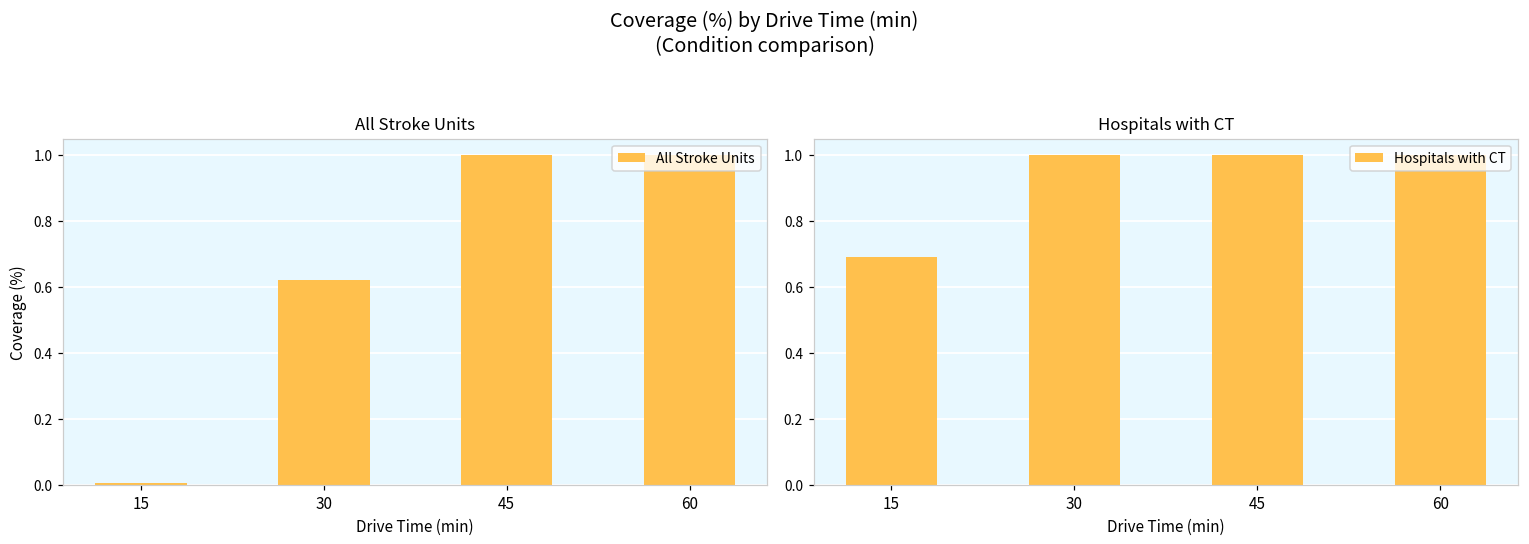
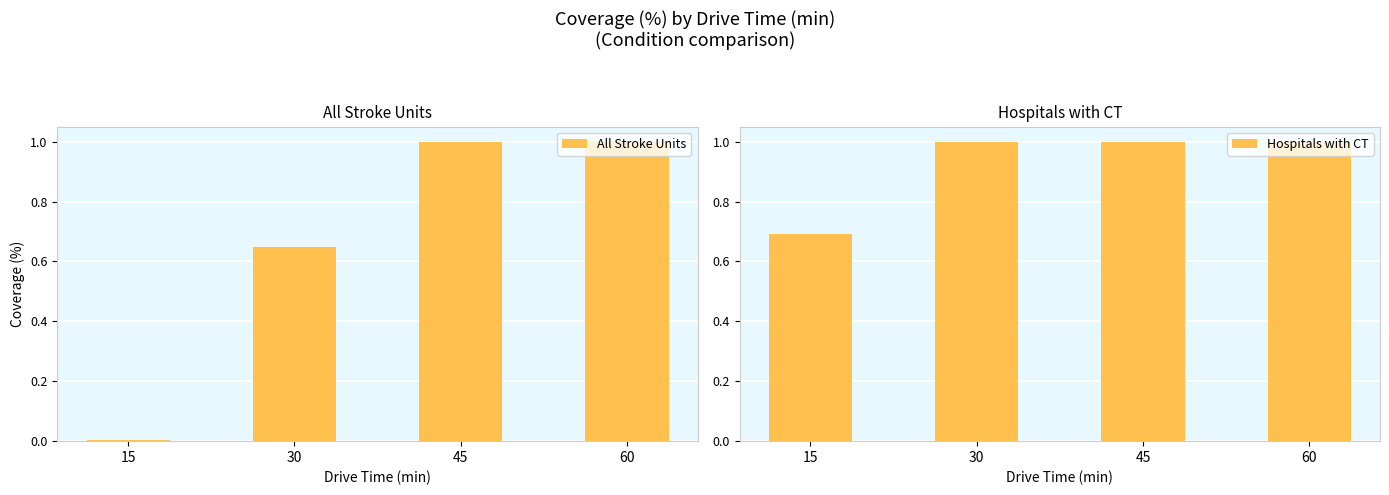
  {
    "All Stroke Units": {
-     "30": 0.62,
+     "30": 0.65,
      "45": 1.00
    },
    "Hospitals with CT": {
      "15": 0.69,
      "30": 1.00,
      "45": 1.00
    }
  }
